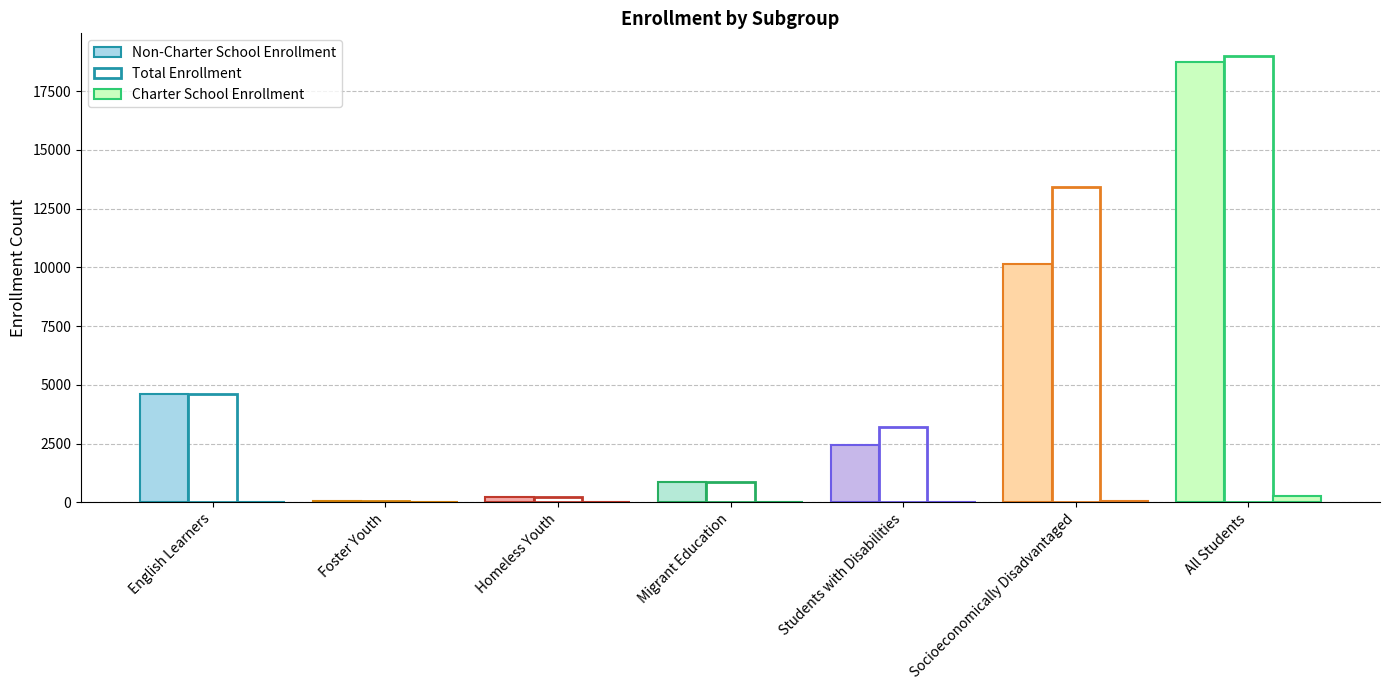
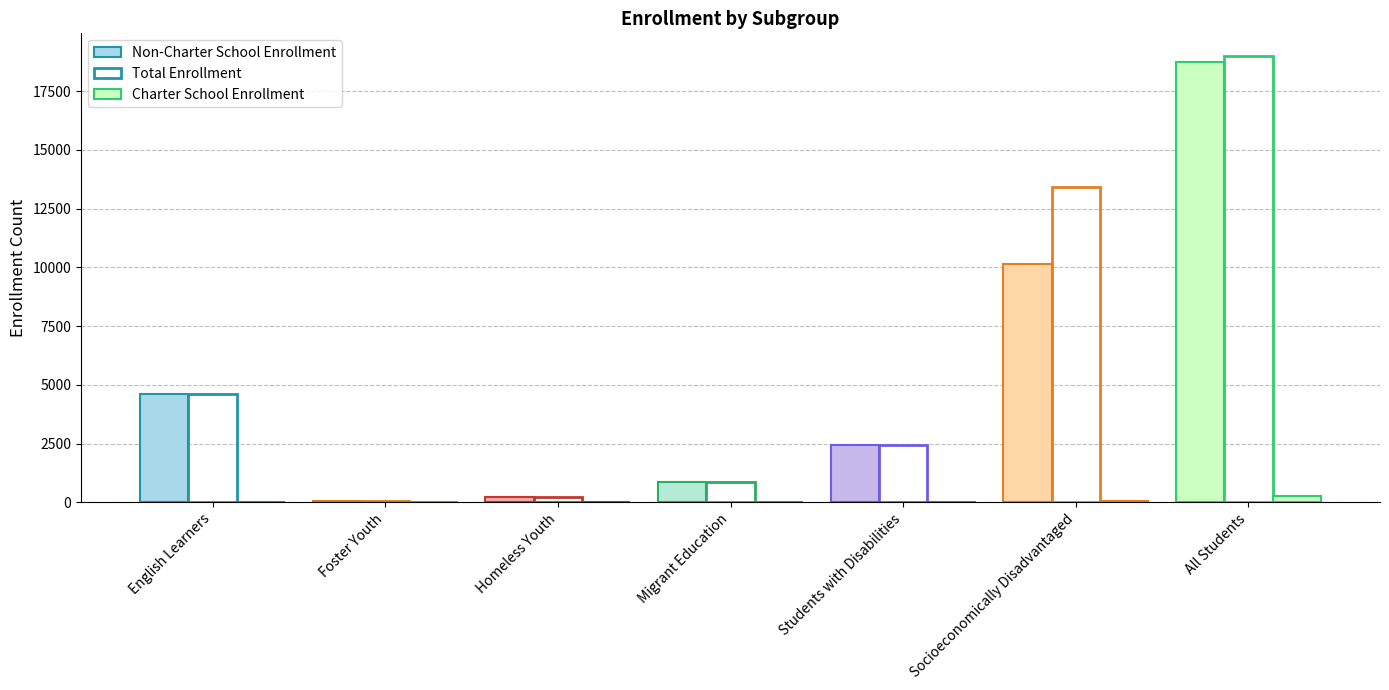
  {
    "English Learners": 4600,
    "Homeless Youth": 200,
    "Migrant Education": 800,
-   "Students with Disabilities": 3200,
+   "Students with Disabilities": 2500,
    "Socioeconomically Disadvantaged": 13400,
    "All Students": 19000
  }
